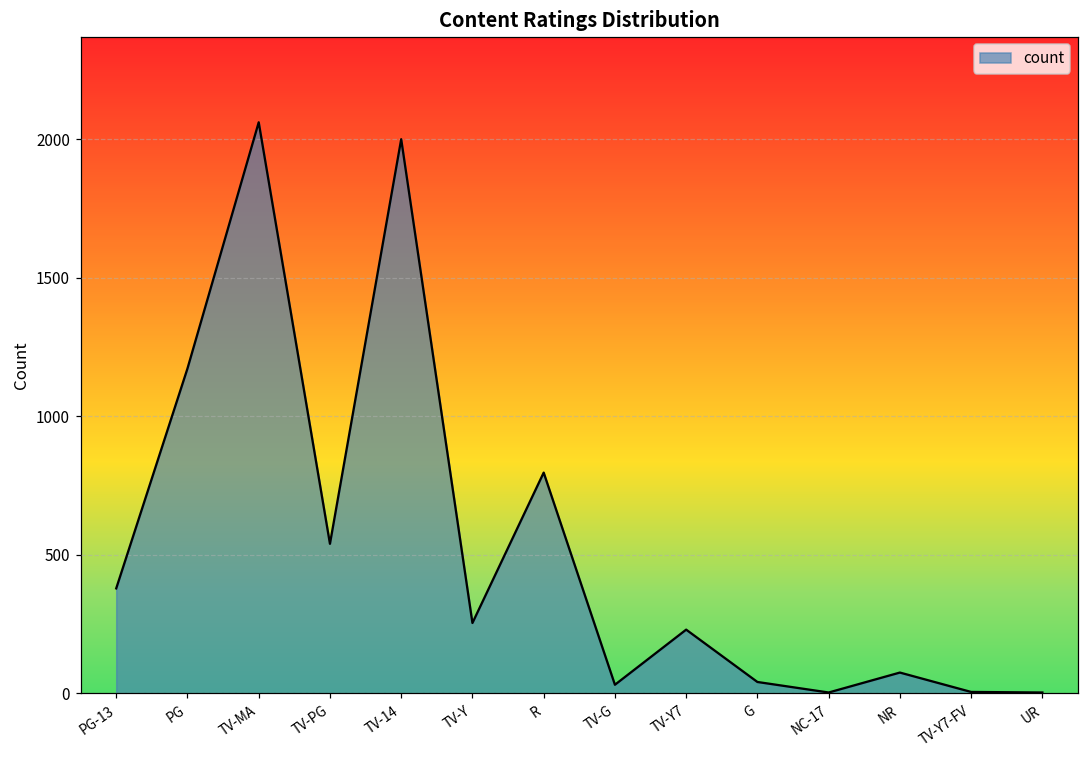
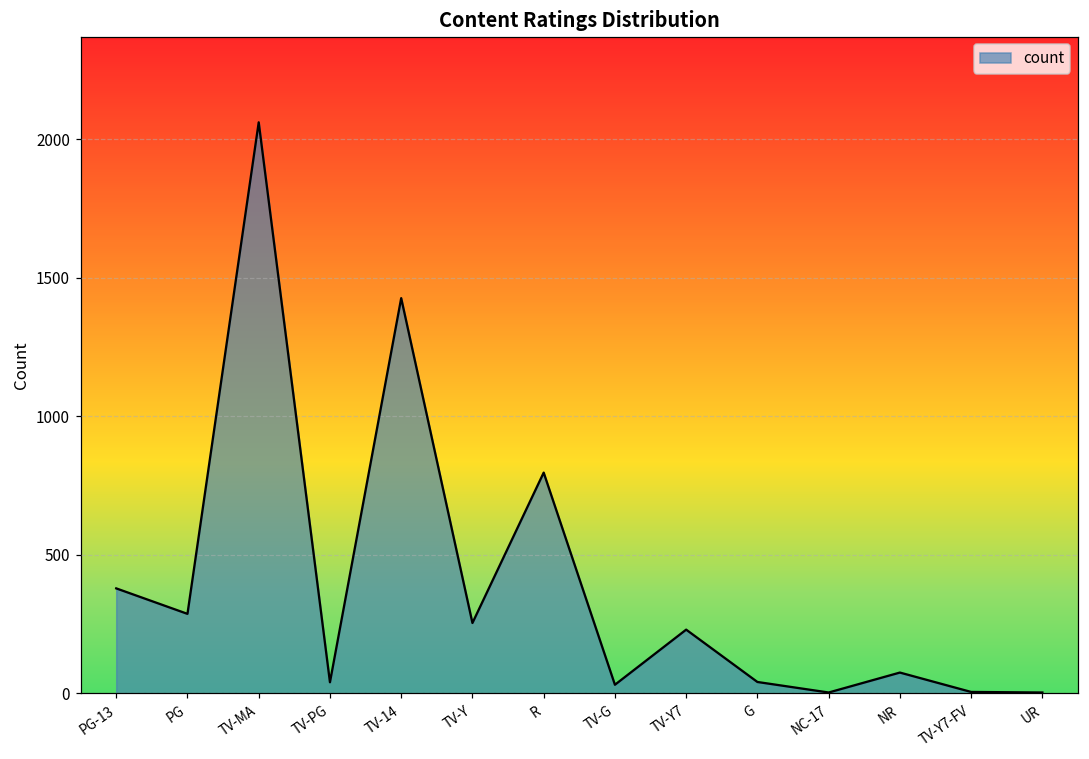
  {
    "PG-13": 380,
-   "PG": 1170,
+   "PG": 290,
    "TV-MA": 2060,
-   "TV-PG": 540,
-   "TV-14": 2000,
+   "TV-PG": 40,
+   "TV-14": 1430,
    "TV-Y": 250,
    "R": 800,
    "TV-G": 30,
    "TV-Y7": 230,
    "G": 40,
    "NC-17": 0,
    "NR": 80,
    "TV-Y7-FV": 10,
    "UR": 0
  }
